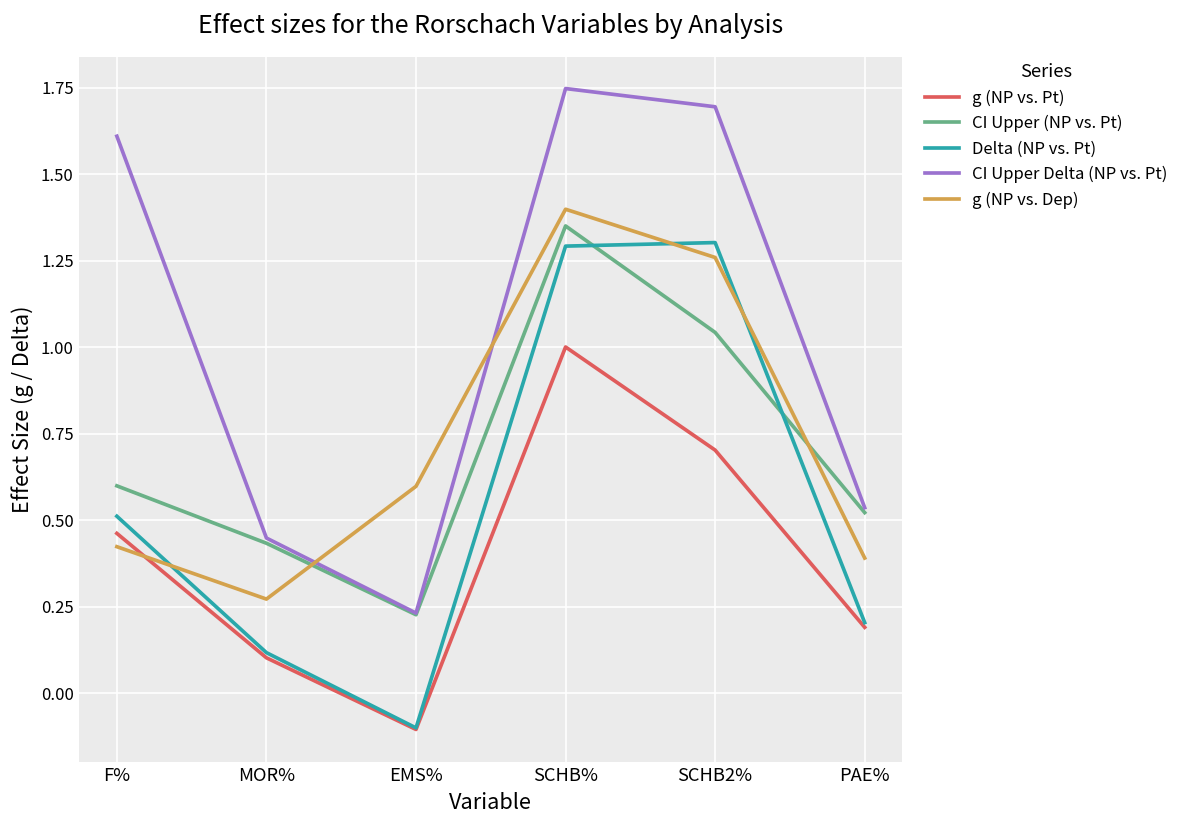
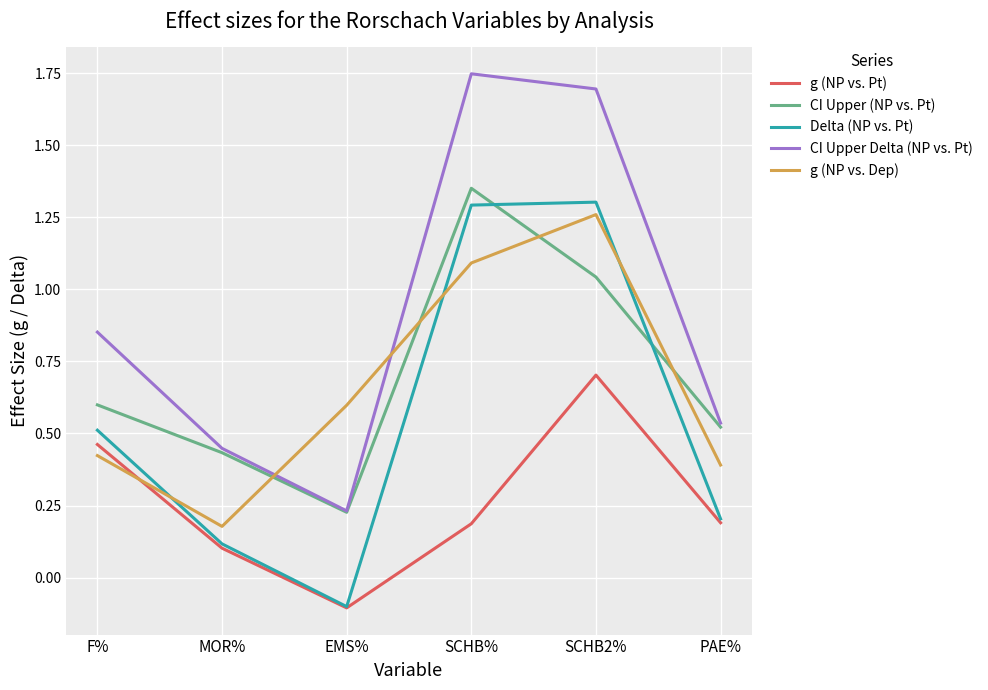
  {
    "g (NP vs. Pt)": {
      "F%": 0.46,
      "MOR%": 0.10,
-     "SCHB%": 1.00,
+     "SCHB%": 0.19,
      "SCHB2%": 0.70,
      "PAE%": 0.19
    },
    "CI Upper (NP vs. Pt)": {
      "F%": 0.60,
      "MOR%": 0.43,
      "SCHB%": 1.35,
      "SCHB2%": 1.04,
      "PAE%": 0.52
    },
    "Delta (NP vs. Pt)": {
      "F%": 0.51,
      "MOR%": 0.12,
      "SCHB%": 1.29,
      "SCHB2%": 1.30,
      "PAE%": 0.20
    },
    "CI Upper Delta (NP vs. Pt)": {
-     "F%": 1.61,
+     "F%": 0.85,
      "MOR%": 0.45,
      "SCHB%": 1.75,
      "SCHB2%": 1.70,
      "PAE%": 0.54
    },
    "g (NP vs. Dep)": {
      "F%": 0.42,
-     "MOR%": 0.27,
+     "MOR%": 0.18,
      "EMS%": 0.60,
-     "SCHB%": 1.40,
+     "SCHB%": 1.09,
      "SCHB2%": 1.26,
      "PAE%": 0.39
    }
  }
